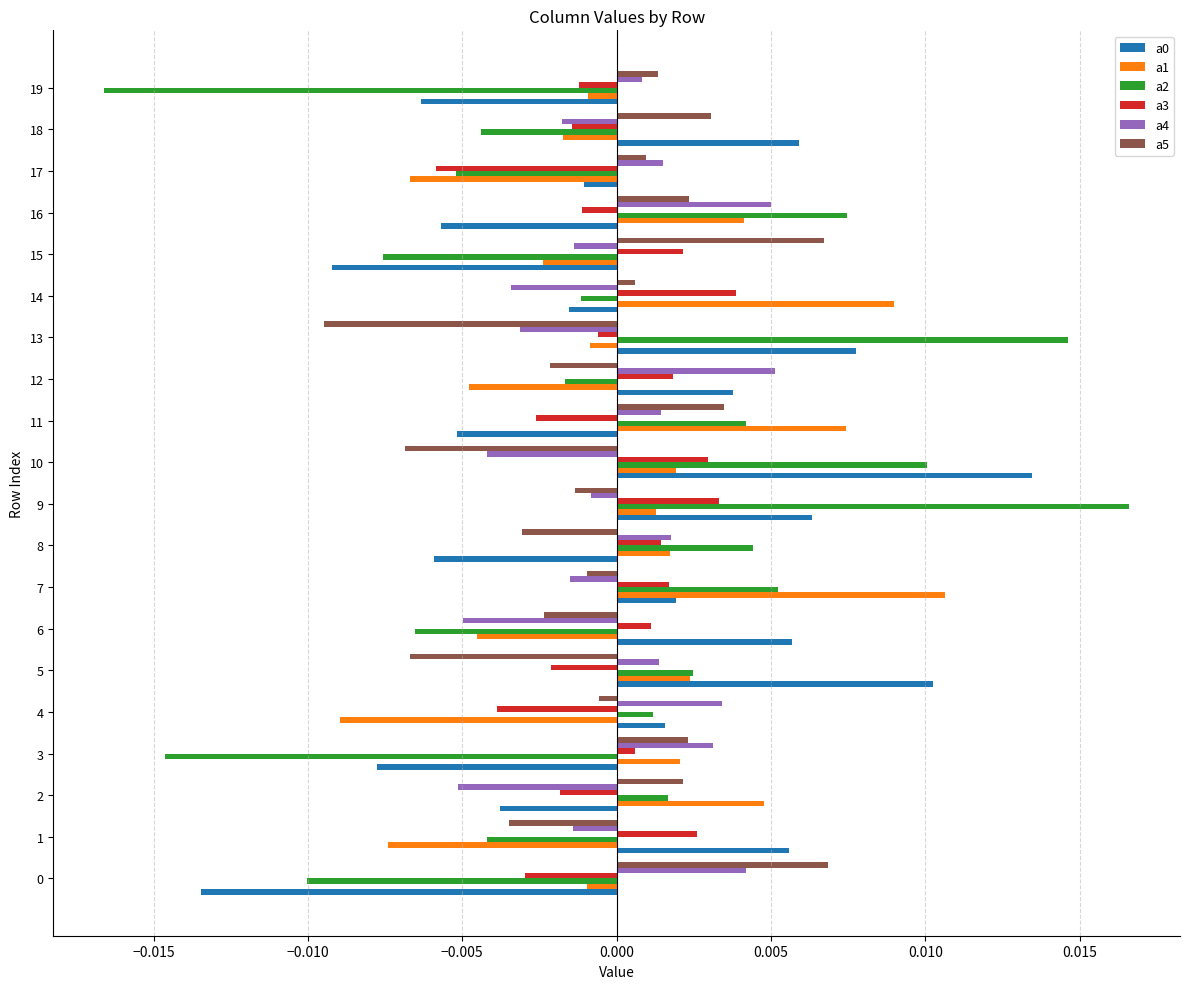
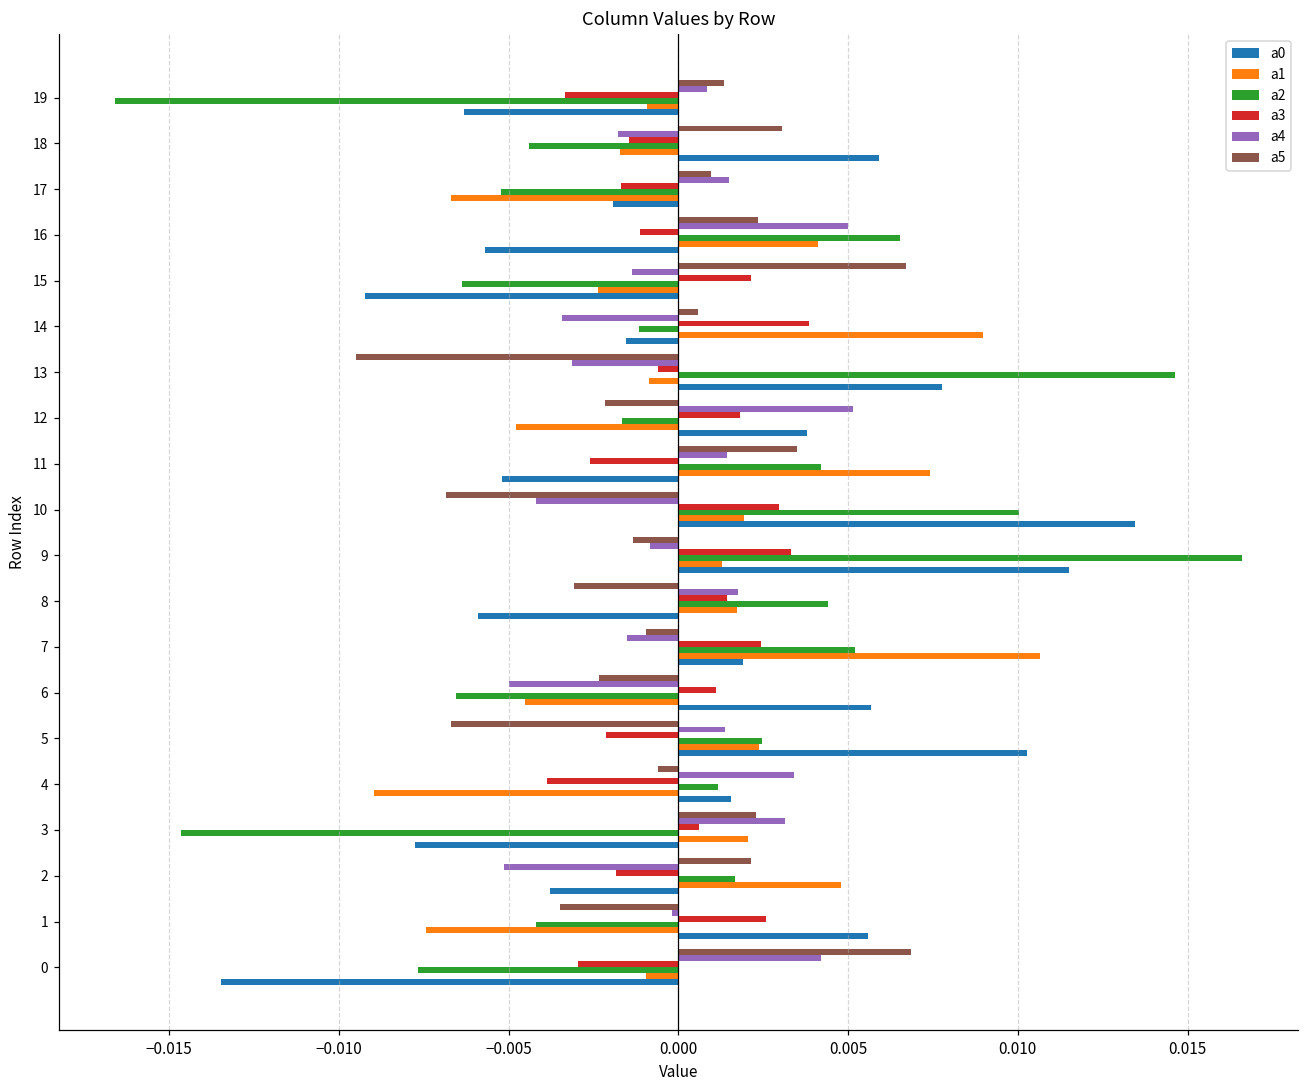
  {
    "a0": {
      "19": -0.0063,
      "18": 0.0059,
-     "17": -0.0011,
+     "17": -0.0019,
      "16": -0.0057,
      "15": -0.0092,
      "14": -0.0016,
      "13": 0.0078,
      "12": 0.0038,
      "11": -0.0052,
      "10": 0.0135,
-     "9": 0.0063,
+     "9": 0.0115,
      "8": -0.0059,
      "7": 0.0019,
      "6": 0.0057,
      "5": 0.0103,
      "4": 0.0016,
      "3": -0.0078,
      "2": -0.0038,
      "1": 0.0056,
      "0": -0.0135
    },
    "a1": {
      "19": -0.0009,
      "18": -0.0017,
      "17": -0.0067,
      "16": 0.0041,
      "15": -0.0024,
      "14": 0.0090,
      "13": -0.0009,
      "12": -0.0048,
      "11": 0.0074,
      "10": 0.0019,
      "9": 0.0013,
      "8": 0.0017,
      "7": 0.0106,
      "6": -0.0045,
      "5": 0.0024,
      "4": -0.0090,
      "3": 0.0020,
      "2": 0.0048,
      "1": -0.0074,
      "0": -0.0010
    },
    "a2": {
      "19": -0.0166,
      "18": -0.0044,
      "17": -0.0052,
-     "16": 0.0075,
-     "15": -0.0076,
+     "16": 0.0065,
+     "15": -0.0064,
      "14": -0.0012,
      "13": 0.0146,
      "12": -0.0017,
      "11": 0.0042,
      "10": 0.0100,
      "9": 0.0166,
      "8": 0.0044,
      "7": 0.0052,
      "6": -0.0065,
      "5": 0.0025,
      "4": 0.0012,
      "3": -0.0146,
      "2": 0.0017,
      "1": -0.0042,
-     "0": -0.0100
+     "0": -0.0077
    },
    "a3": {
-     "19": -0.0012,
+     "19": -0.0033,
      "18": -0.0014,
-     "17": -0.0059,
+     "17": -0.0017,
      "16": -0.0011,
      "15": 0.0021,
      "14": 0.0039,
      "13": -0.0006,
      "12": 0.0018,
      "11": -0.0026,
      "10": 0.0030,
      "9": 0.0033,
      "8": 0.0014,
-     "7": 0.0017,
+     "7": 0.0024,
      "6": 0.0011,
      "5": -0.0021,
      "4": -0.0039,
      "3": 0.0006,
      "2": -0.0018,
      "1": 0.0026,
      "0": -0.0030
    },
    "a4": {
      "19": 0.0008,
      "18": -0.0018,
      "17": 0.0015,
      "16": 0.0050,
      "15": -0.0014,
      "14": -0.0034,
      "13": -0.0031,
      "12": 0.0051,
      "11": 0.0014,
      "10": -0.0042,
      "9": -0.0008,
      "8": 0.0018,
      "7": -0.0015,
      "6": -0.0050,
      "5": 0.0014,
      "4": 0.0034,
      "3": 0.0031,
      "2": -0.0051,
-     "1": -0.0014,
+     "1": -0.0002,
      "0": 0.0042
    },
    "a5": {
      "19": 0.0013,
      "18": 0.0031,
      "17": 0.0010,
      "16": 0.0023,
      "15": 0.0067,
      "14": 0.0006,
      "13": -0.0095,
      "12": -0.0021,
      "11": 0.0035,
      "10": -0.0068,
      "9": -0.0013,
      "8": -0.0031,
      "7": -0.0010,
      "6": -0.0023,
      "5": -0.0067,
      "4": -0.0006,
      "3": 0.0023,
      "2": 0.0021,
      "1": -0.0035,
      "0": 0.0068
    }
  }
